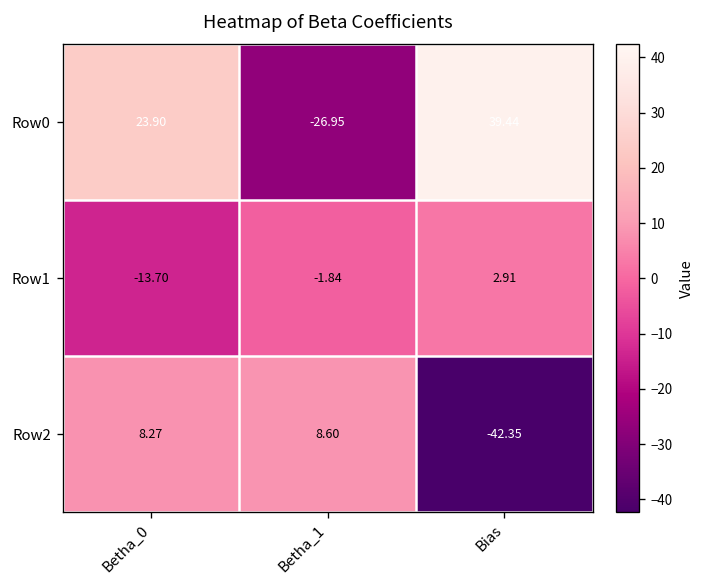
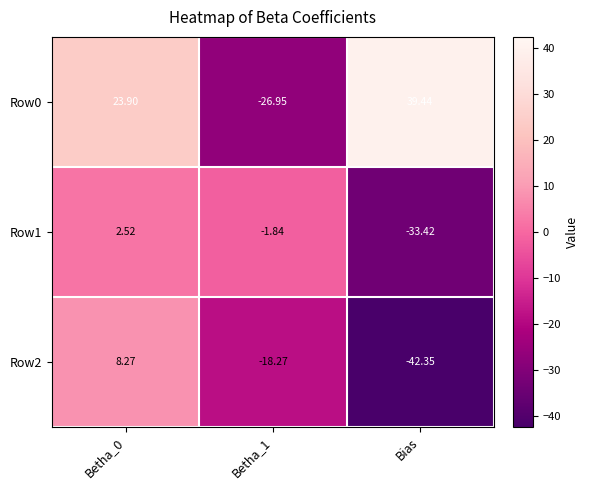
  {
    "Row0": {
      "Betha_0": 23.90,
      "Betha_1": -26.95
    },
    "Row1": {
-     "Betha_0": -13.70,
+     "Betha_0": 2.52,
      "Betha_1": -1.84,
-     "Bias": 2.91
+     "Bias": -33.42
    },
    "Row2": {
      "Betha_0": 8.27,
-     "Betha_1": 8.60,
+     "Betha_1": -18.27,
      "Bias": -42.35
    }
  }
